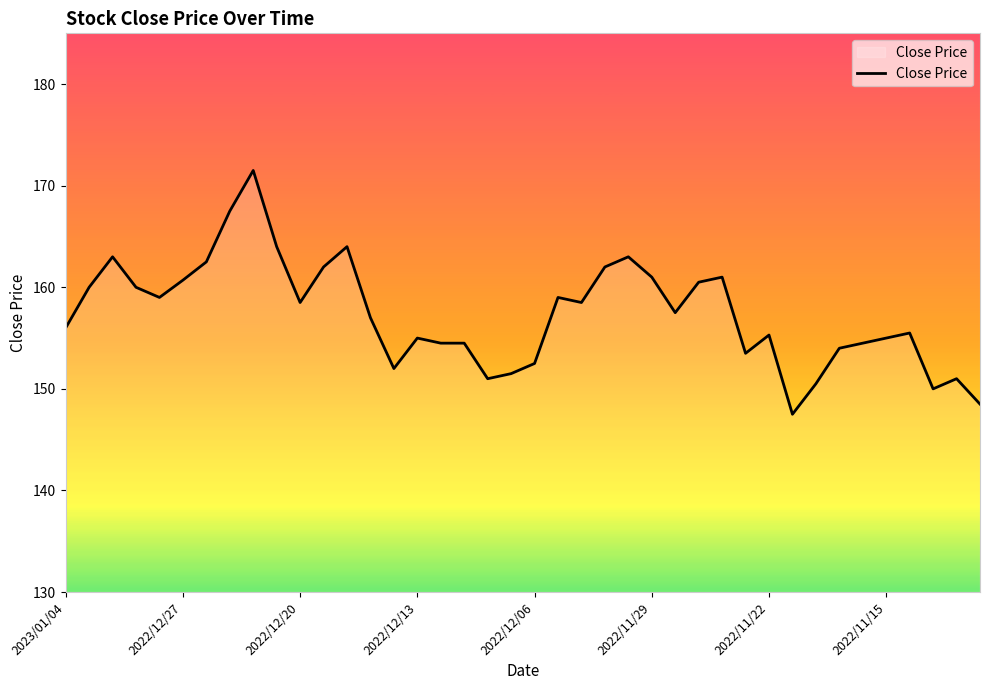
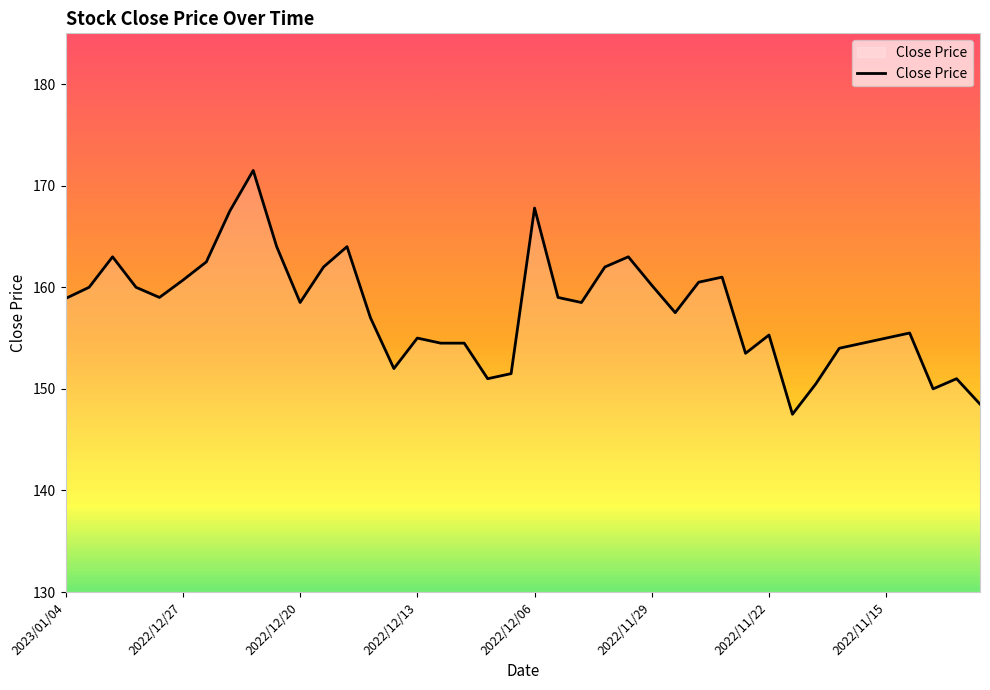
  {
-   "2023/01/04": 156.0,
+   "2023/01/04": 158.9,
    "2022/12/27": 160.7,
    "2022/12/20": 158.5,
    "2022/12/13": 155.0,
-   "2022/12/06": 152.5,
-   "2022/11/29": 161.0,
+   "2022/12/06": 167.8,
+   "2022/11/29": 160.2,
    "2022/11/22": 155.3,
    "2022/11/15": 155.0
  }
